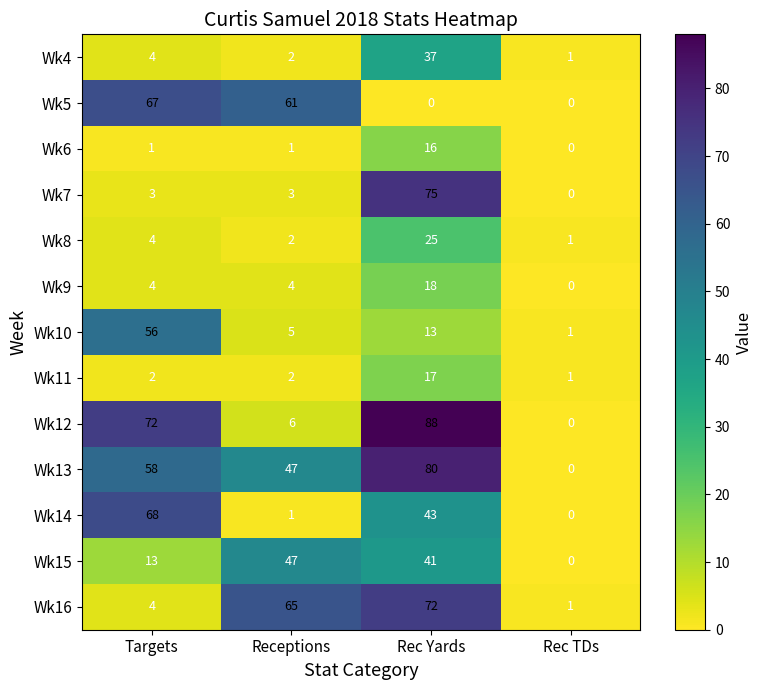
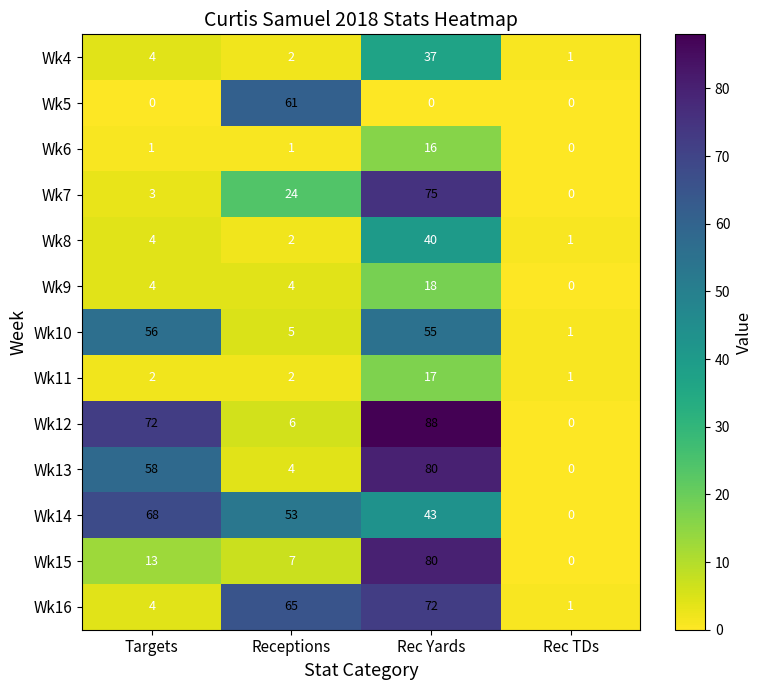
  {
    "Wk4": {
      "Targets": 4,
      "Receptions": 2,
      "Rec Yards": 37,
      "Rec TDs": 1
    },
    "Wk5": {
-     "Targets": 67,
+     "Targets": 0,
      "Receptions": 61,
      "Rec Yards": 0,
      "Rec TDs": 0
    },
    "Wk6": {
      "Targets": 1,
      "Receptions": 1,
      "Rec Yards": 16,
      "Rec TDs": 0
    },
    "Wk7": {
      "Targets": 3,
-     "Receptions": 3,
+     "Receptions": 24,
      "Rec Yards": 75,
      "Rec TDs": 0
    },
    "Wk8": {
      "Targets": 4,
      "Receptions": 2,
-     "Rec Yards": 25,
+     "Rec Yards": 40,
      "Rec TDs": 1
    },
    "Wk9": {
      "Targets": 4,
      "Receptions": 4,
      "Rec Yards": 18,
      "Rec TDs": 0
    },
    "Wk10": {
      "Targets": 56,
      "Receptions": 5,
-     "Rec Yards": 13,
+     "Rec Yards": 55,
      "Rec TDs": 1
    },
    "Wk11": {
      "Targets": 2,
      "Receptions": 2,
      "Rec Yards": 17,
      "Rec TDs": 1
    },
    "Wk12": {
      "Targets": 72,
      "Receptions": 6,
      "Rec Yards": 88,
      "Rec TDs": 0
    },
    "Wk13": {
      "Targets": 58,
-     "Receptions": 47,
+     "Receptions": 4,
      "Rec Yards": 80,
      "Rec TDs": 0
    },
    "Wk14": {
      "Targets": 68,
-     "Receptions": 1,
+     "Receptions": 53,
      "Rec Yards": 43,
      "Rec TDs": 0
    },
    "Wk15": {
      "Targets": 13,
-     "Receptions": 47,
-     "Rec Yards": 41,
+     "Receptions": 7,
+     "Rec Yards": 80,
      "Rec TDs": 0
    },
    "Wk16": {
      "Targets": 4,
      "Receptions": 65,
      "Rec Yards": 72,
      "Rec TDs": 1
    }
  }
